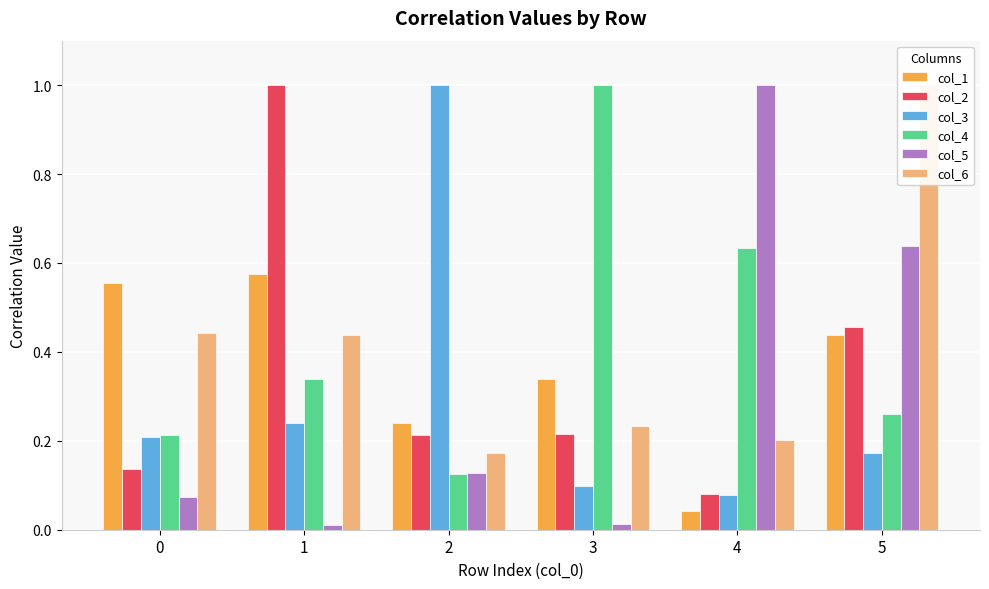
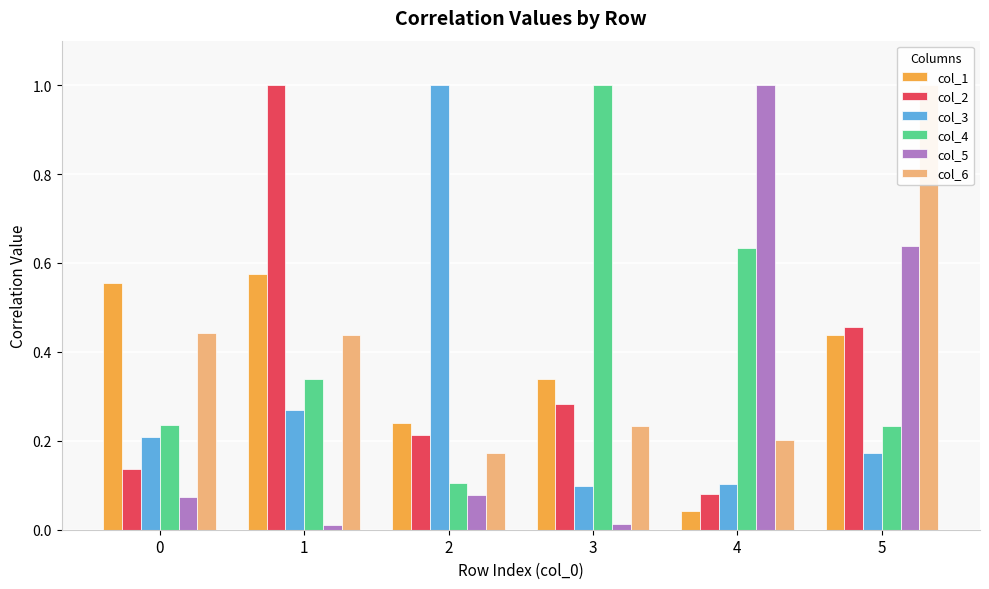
  {
    "col_2": {
      "0": 0.14,
      "1": 1.00,
      "2": 0.21,
-     "3": 0.22,
+     "3": 0.28,
      "4": 0.08,
      "5": 0.46
    },
    "col_3": {
      "0": 0.21,
-     "1": 0.24,
+     "1": 0.27,
      "2": 1.00,
      "3": 0.10,
-     "4": 0.08,
+     "4": 0.10,
      "5": 0.17
    },
    "col_4": {
-     "0": 0.21,
+     "0": 0.24,
      "1": 0.34,
-     "2": 0.13,
+     "2": 0.11,
      "3": 1.00,
      "4": 0.63,
-     "5": 0.26
+     "5": 0.23
    },
    "col_5": {
      "0": 0.07,
      "1": 0.01,
-     "2": 0.13,
+     "2": 0.08,
      "3": 0.01,
      "4": 1.00,
      "5": 0.64
    }
  }
